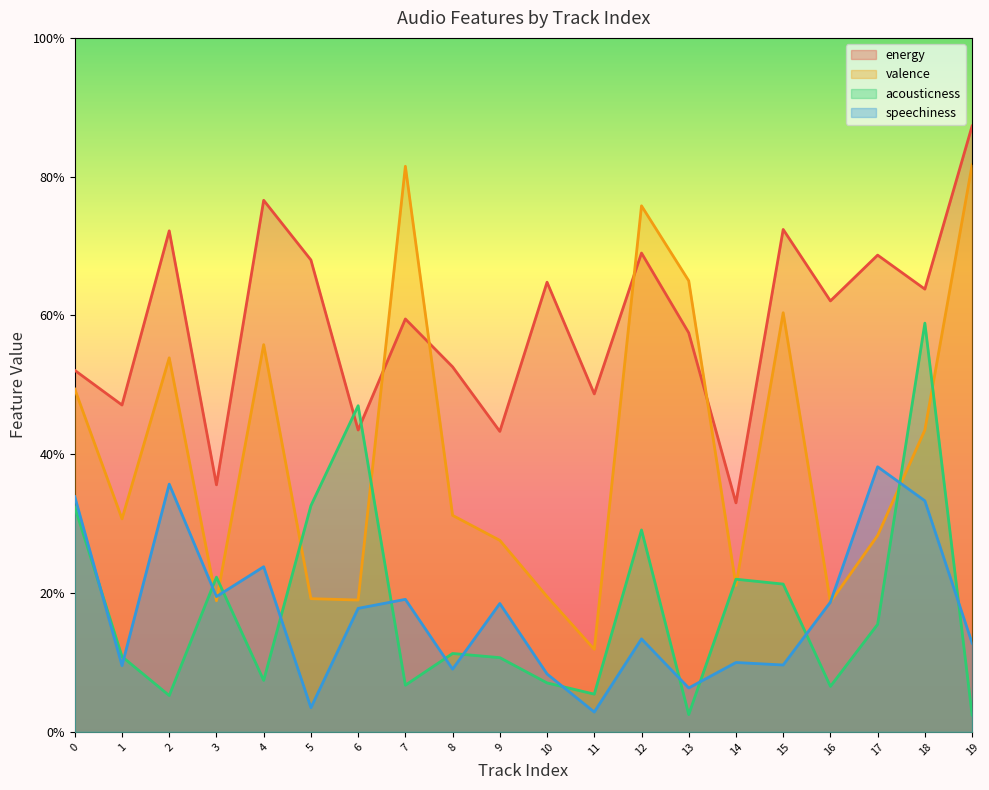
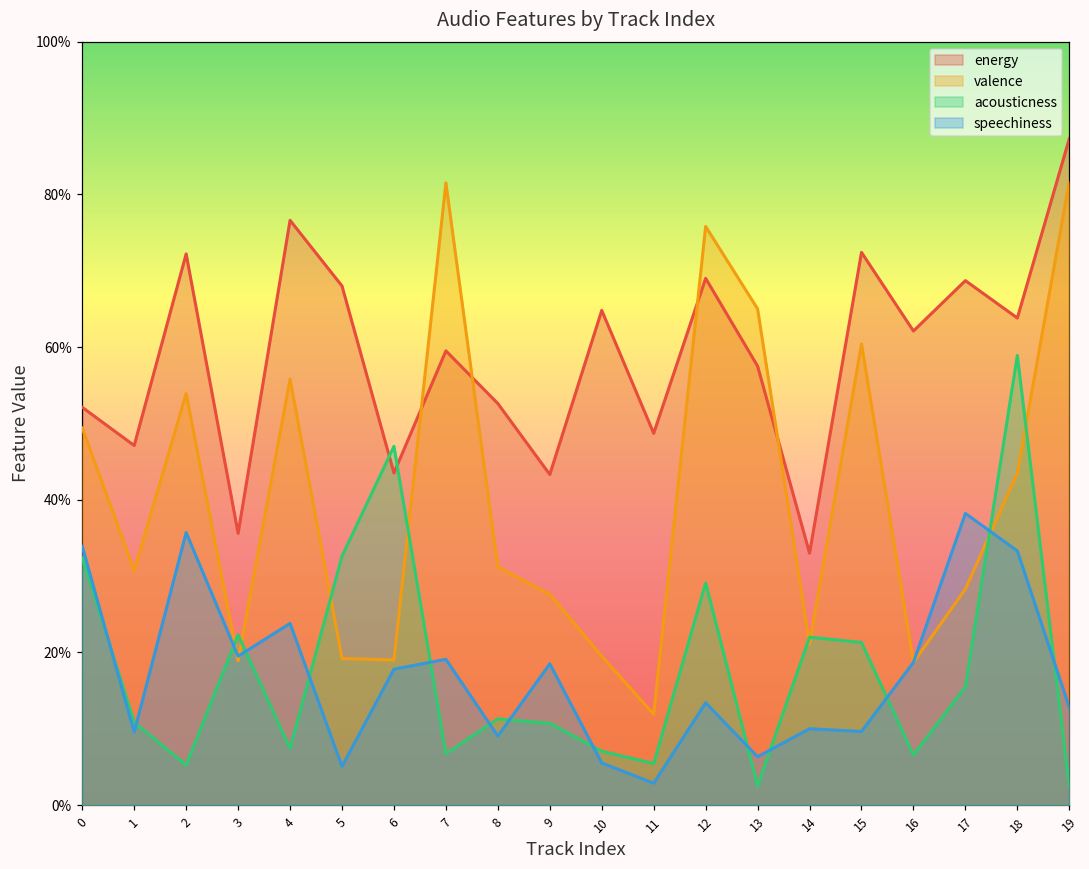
  {
    "acousticness": {
      "0": "32%",
      "1": "11%",
      "2": "5%",
      "3": "22%",
      "4": "7%",
      "5": "33%",
      "6": "47%",
      "7": "7%",
      "8": "11%",
      "9": "11%",
      "10": "7%",
      "11": "5%",
      "12": "29%",
      "13": "3%",
      "14": "22%",
      "15": "21%",
      "16": "7%",
      "17": "16%",
      "18": "59%",
      "19": "2%"
    },
    "speechiness": {
      "0": "34%",
      "1": "10%",
      "2": "36%",
      "3": "20%",
      "4": "24%",
-     "5": "3%",
+     "5": "5%",
      "6": "18%",
      "7": "19%",
      "8": "9%",
      "9": "19%",
-     "10": "8%",
+     "10": "6%",
      "11": "3%",
      "12": "13%",
      "13": "6%",
      "14": "10%",
      "15": "10%",
      "17": "38%",
      "18": "33%",
      "19": "13%"
    }
  }
